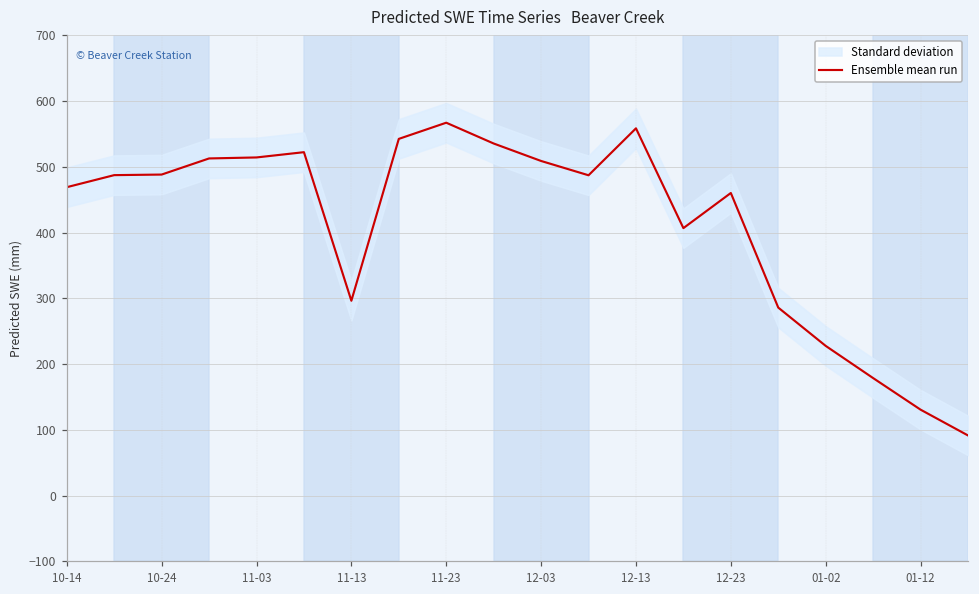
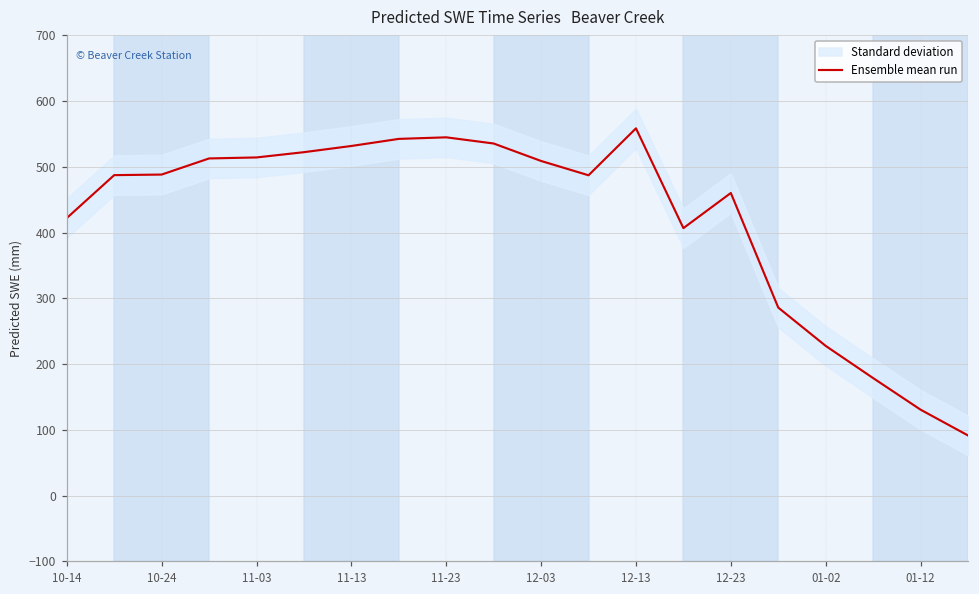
  {
    "Ensemble mean run": {
-     "10-14": 470,
+     "10-14": 420,
      "10-24": 490,
      "11-03": 510,
-     "11-13": 300,
-     "11-23": 570,
+     "11-13": 530,
+     "11-23": 540,
      "12-03": 510,
      "12-13": 560,
      "12-23": 460,
      "01-02": 230,
      "01-12": 130
    }
  }
